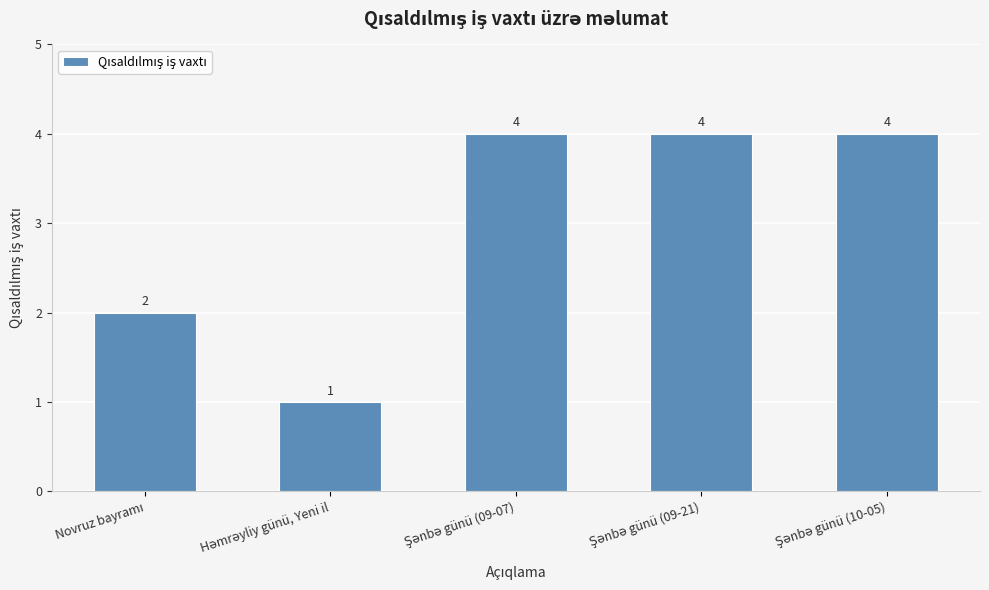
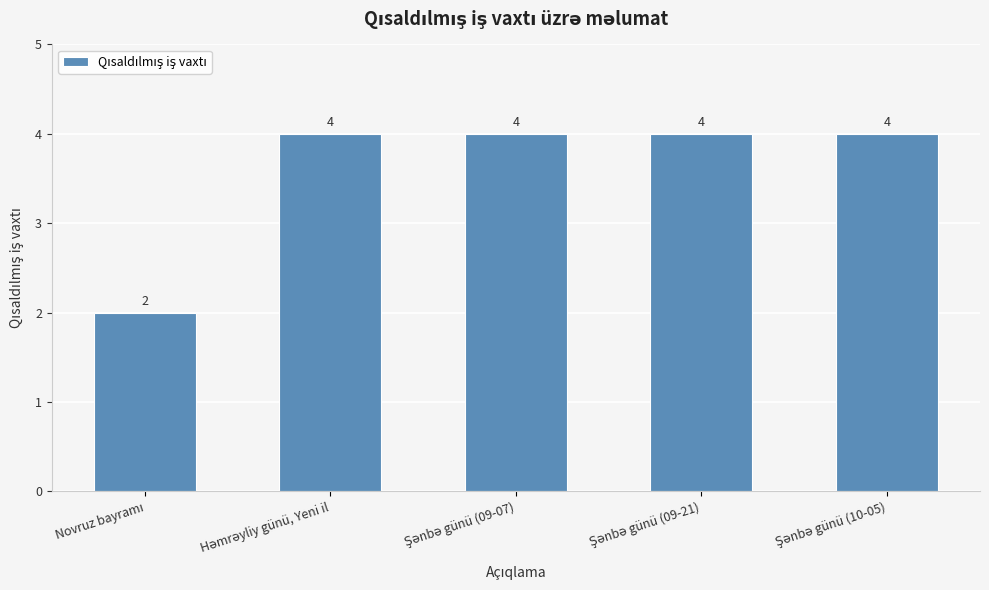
  {
    "Novruz bayramı": 2,
-   "Həmrəyliy günü, Yeni il": 1,
+   "Həmrəyliy günü, Yeni il": 4,
    "Şənbə günü (09-07)": 4,
    "Şənbə günü (09-21)": 4,
    "Şənbə günü (10-05)": 4
  }
